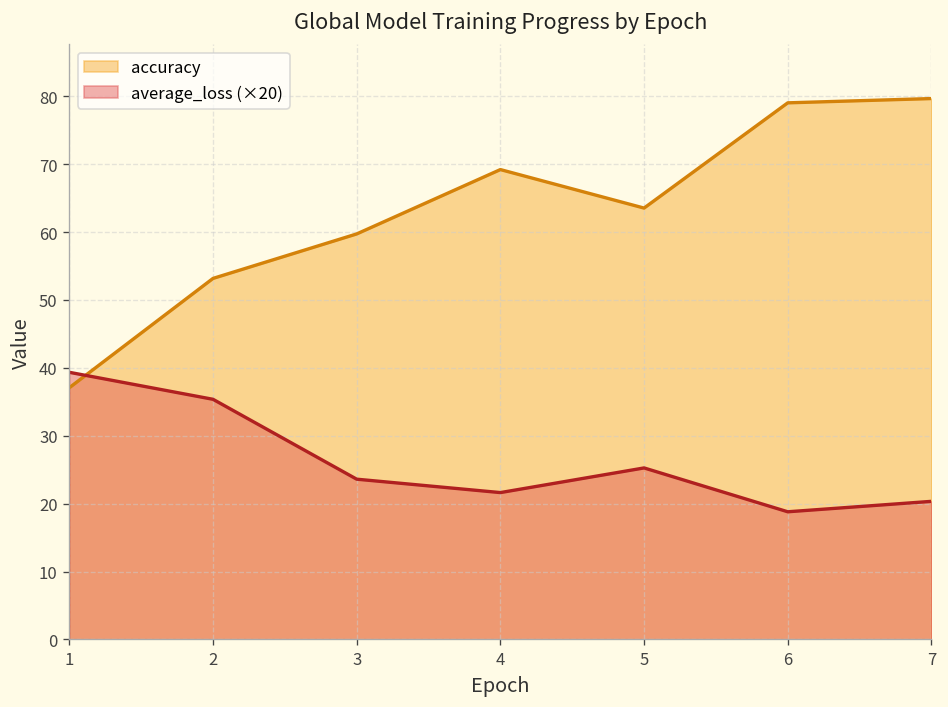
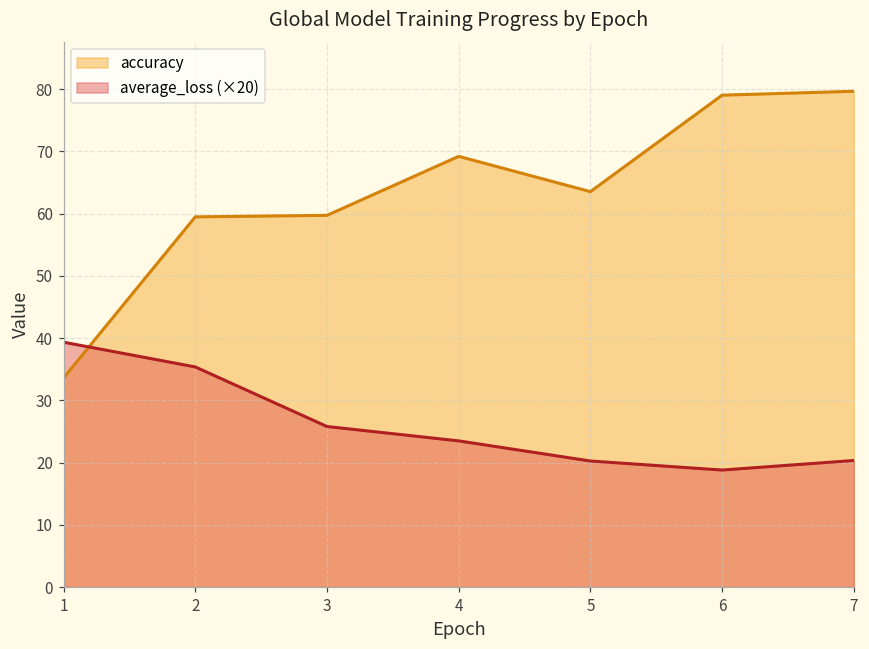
  {
    "accuracy": {
-     "1": 37,
-     "2": 53,
+     "1": 34,
+     "2": 59,
      "3": 60,
      "4": 69,
      "5": 64,
      "6": 79,
      "7": 80
    },
    "average_loss (×20)": {
      "1": 39,
      "2": 35,
-     "3": 24,
-     "4": 22,
-     "5": 25,
+     "3": 26,
+     "4": 23,
+     "5": 20,
      "6": 19,
      "7": 20
    }
  }
